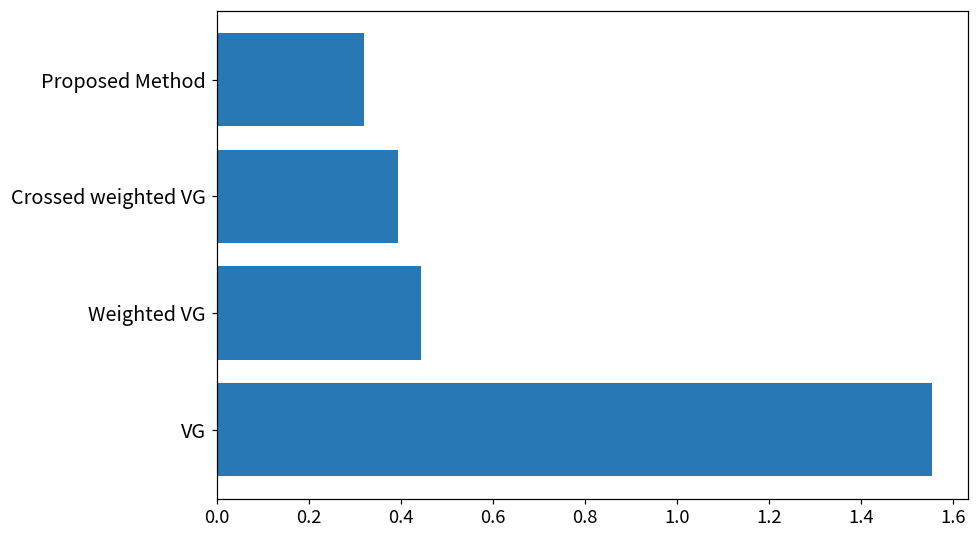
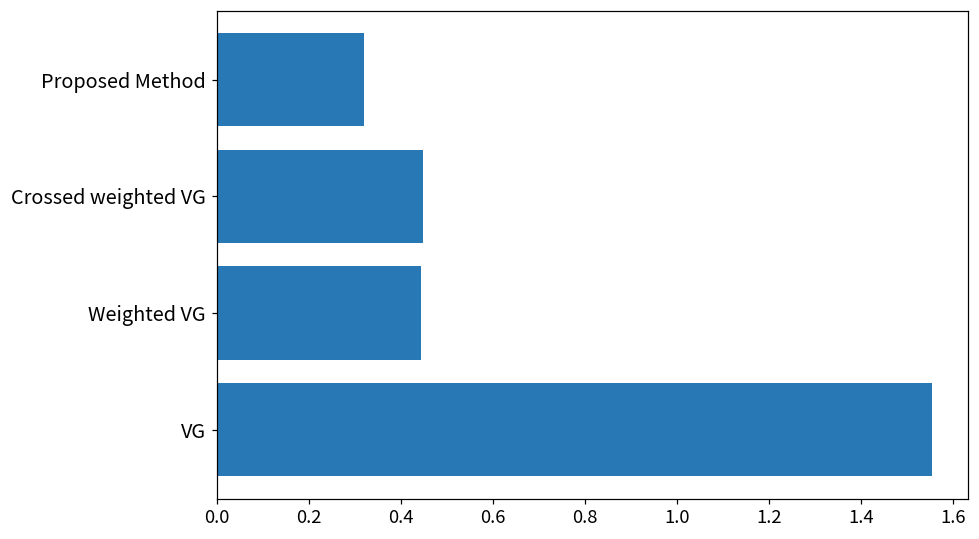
  {
    "Proposed Method": 0.32,
-   "Crossed weighted VG": 0.39,
+   "Crossed weighted VG": 0.45,
    "Weighted VG": 0.44,
    "VG": 1.55
  }
